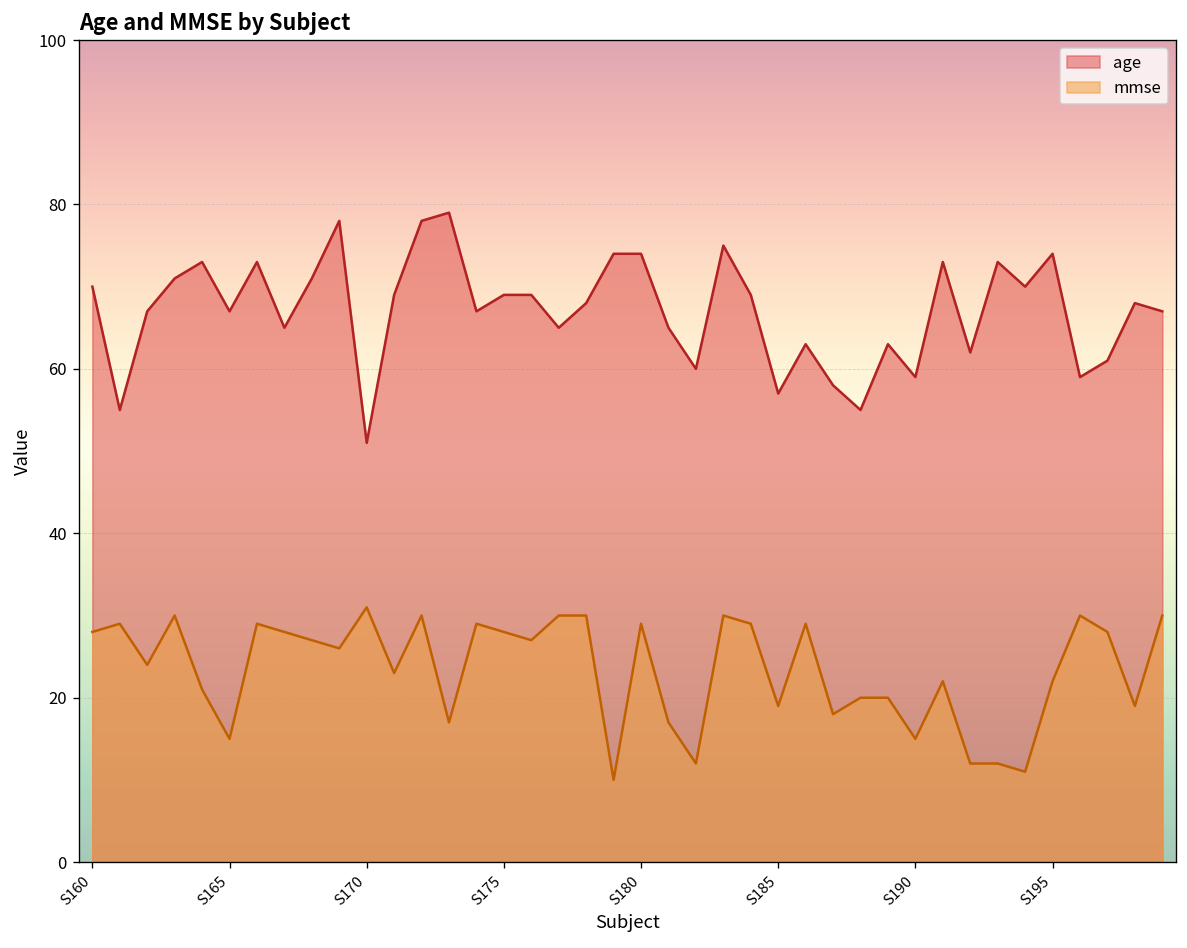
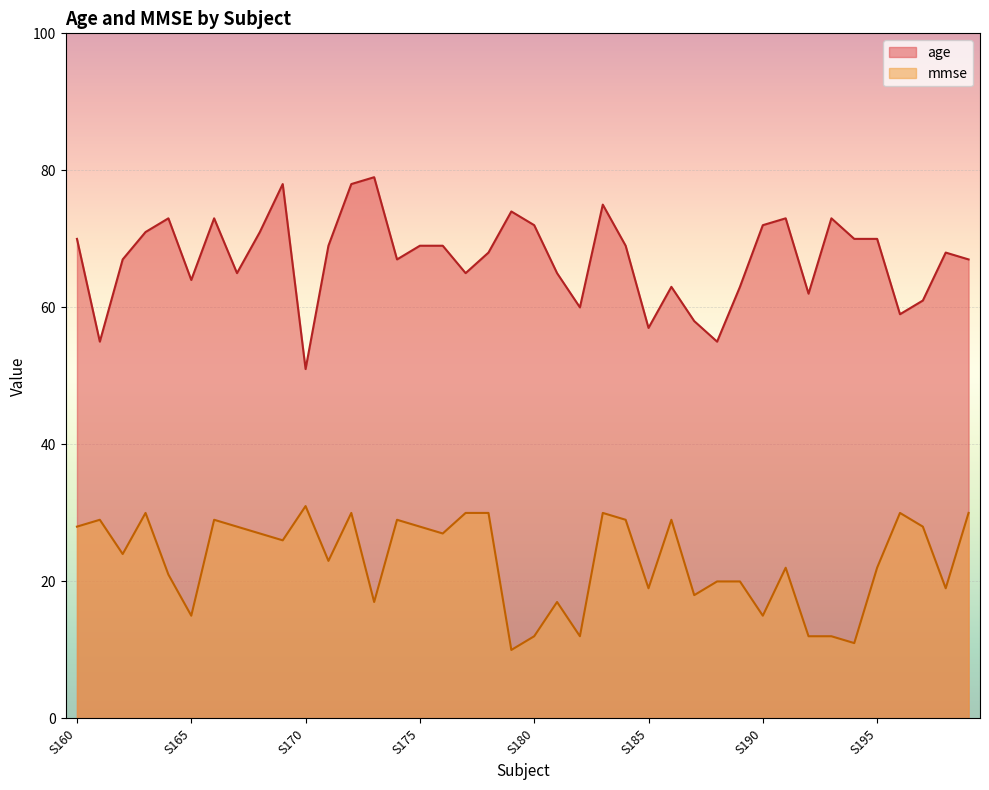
  {
    "age": {
      "S160": 70,
-     "S165": 67,
+     "S165": 64,
      "S170": 51,
      "S175": 69,
-     "S180": 74,
+     "S180": 72,
      "S185": 57,
-     "S190": 59,
-     "S195": 74
+     "S190": 72,
+     "S195": 70
    },
    "mmse": {
      "S160": 28,
      "S165": 15,
      "S170": 31,
      "S175": 28,
-     "S180": 29,
+     "S180": 12,
      "S185": 19,
      "S190": 15,
      "S195": 22
    }
  }
